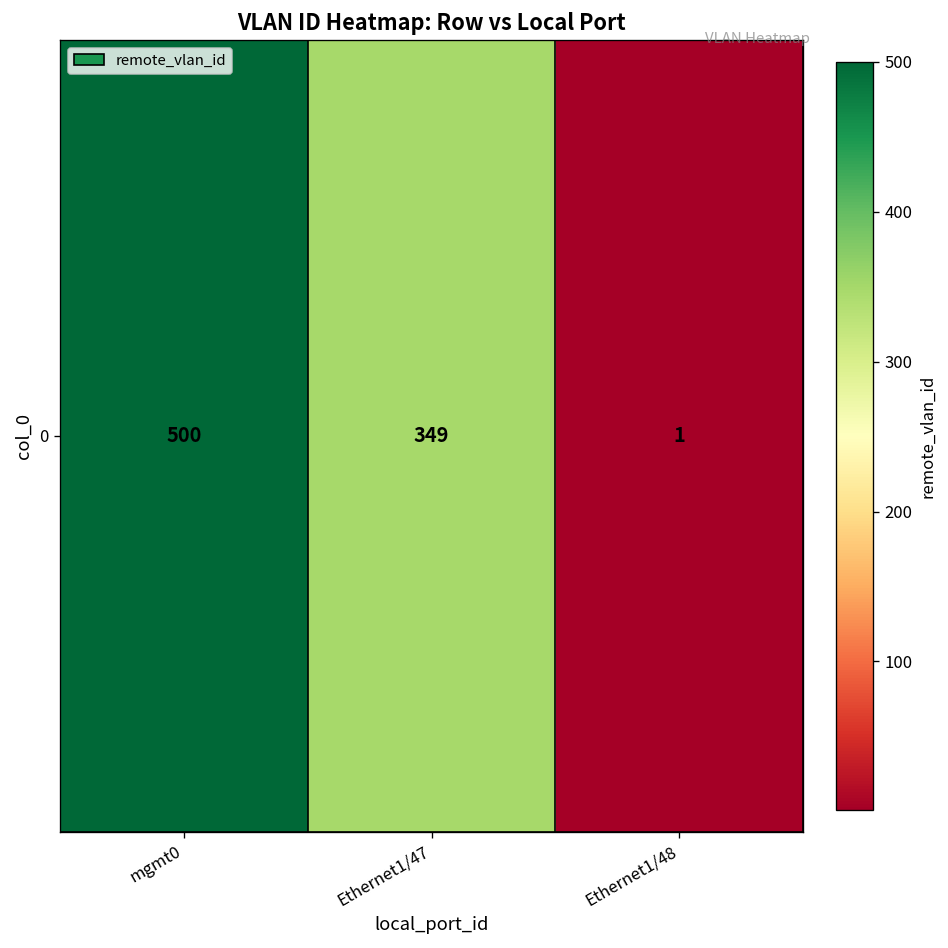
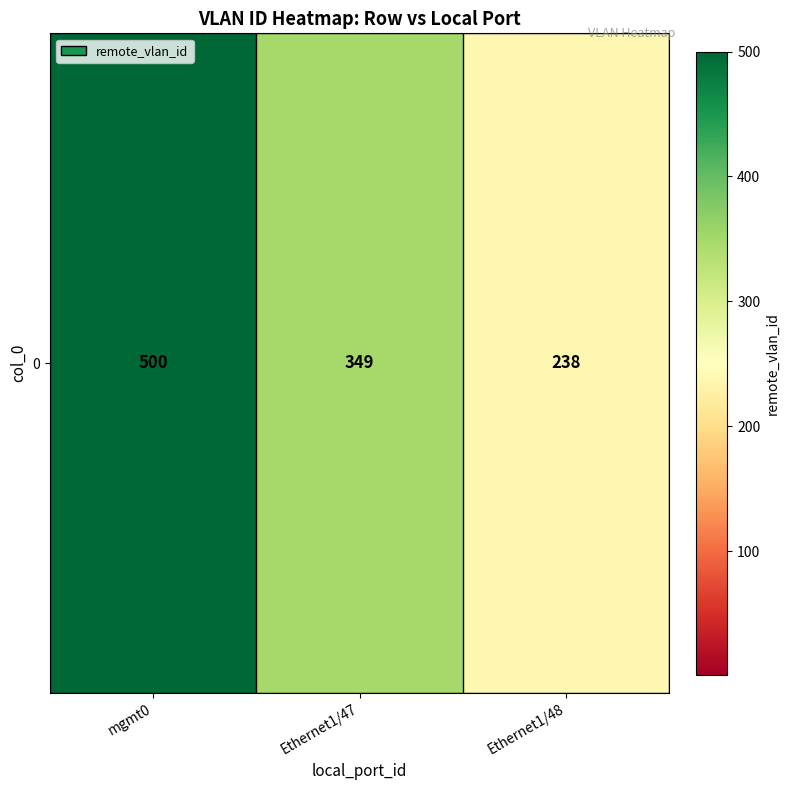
  {
    "0": {
      "mgmt0": 500,
      "Ethernet1/47": 349,
-     "Ethernet1/48": 1
+     "Ethernet1/48": 238
    }
  }
